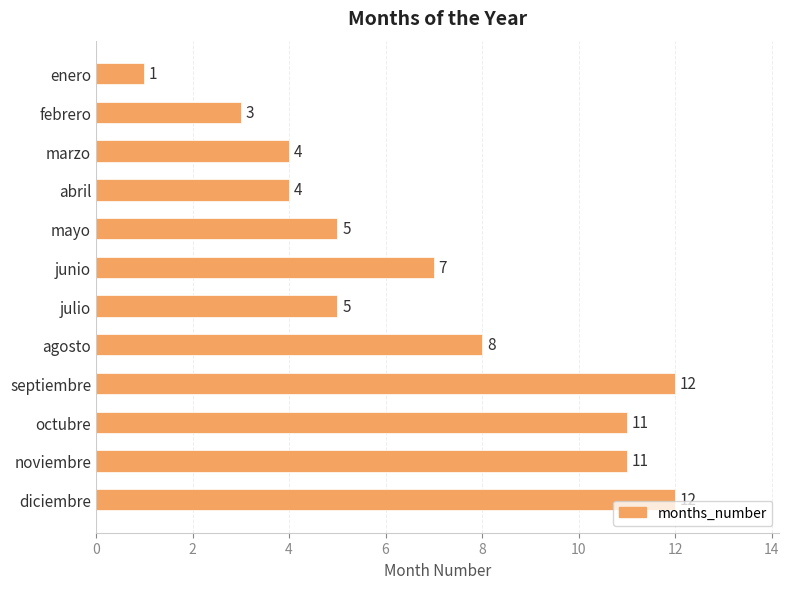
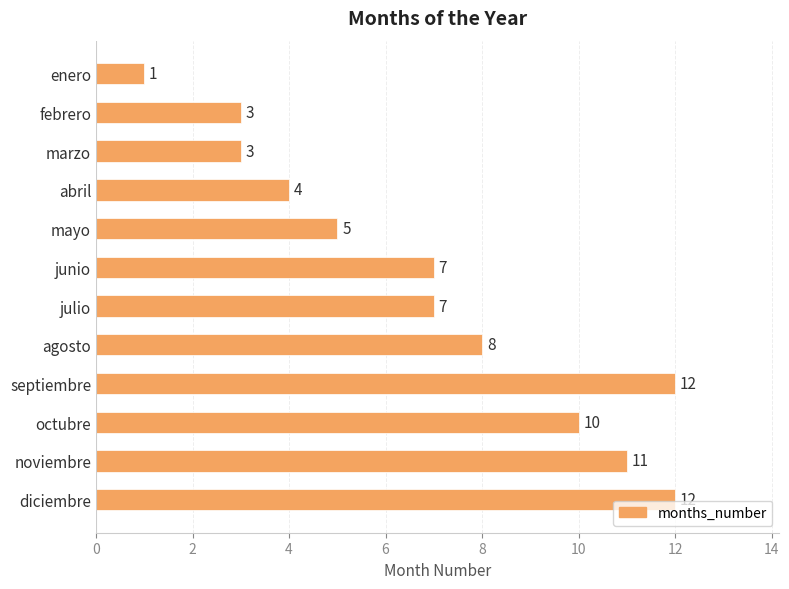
  {
    "enero": 1,
    "febrero": 3,
-   "marzo": 4,
+   "marzo": 3,
    "abril": 4,
    "mayo": 5,
    "junio": 7,
-   "julio": 5,
+   "julio": 7,
    "agosto": 8,
    "septiembre": 12,
-   "octubre": 11,
+   "octubre": 10,
    "noviembre": 11
  }
